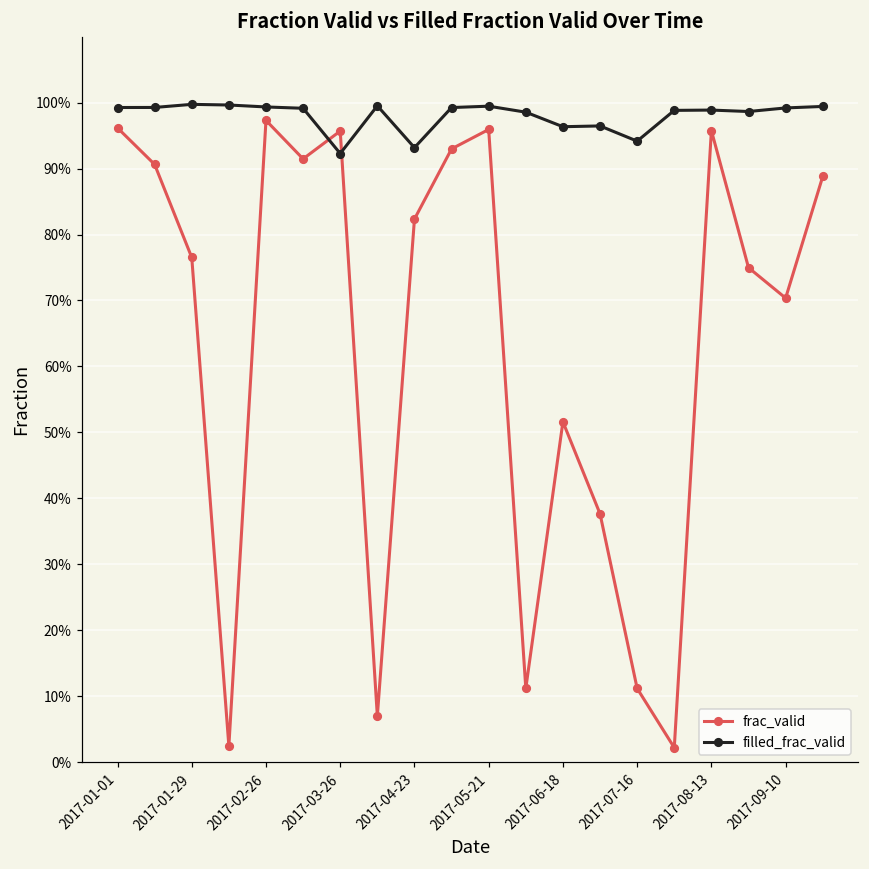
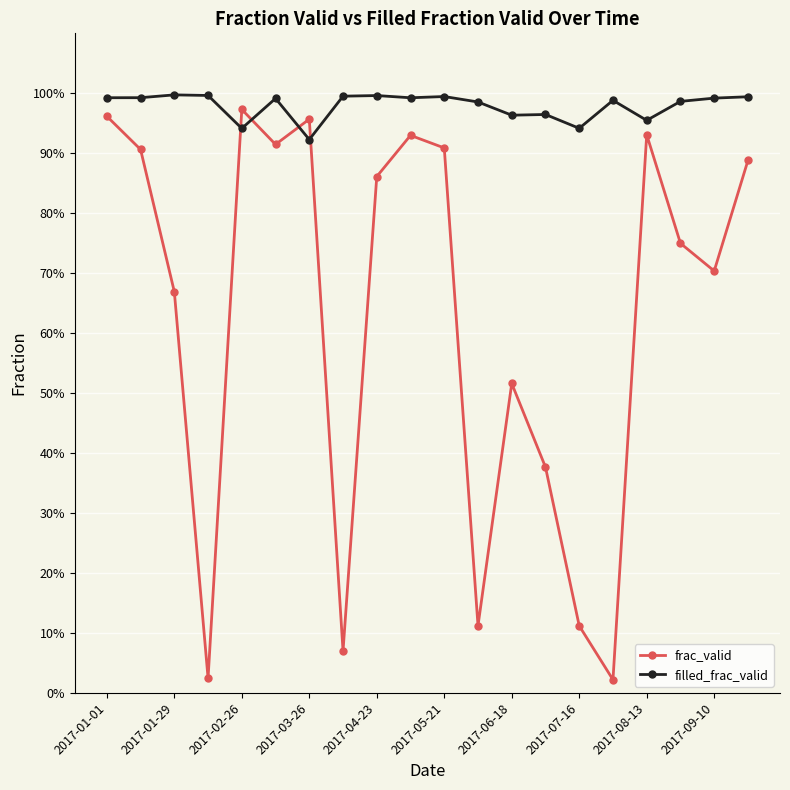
  {
    "frac_valid": {
      "2017-01-01": "96%",
-     "2017-01-29": "77%",
+     "2017-01-29": "67%",
      "2017-02-26": "97%",
      "2017-03-26": "96%",
-     "2017-04-23": "82%",
-     "2017-05-21": "96%",
+     "2017-04-23": "86%",
+     "2017-05-21": "91%",
      "2017-06-18": "52%",
      "2017-07-16": "11%",
-     "2017-08-13": "96%",
+     "2017-08-13": "93%",
      "2017-09-10": "70%"
    },
    "filled_frac_valid": {
      "2017-01-01": "99%",
      "2017-01-29": "100%",
-     "2017-02-26": "99%",
+     "2017-02-26": "94%",
      "2017-03-26": "92%",
-     "2017-04-23": "93%",
+     "2017-04-23": "100%",
      "2017-05-21": "99%",
      "2017-06-18": "96%",
      "2017-07-16": "94%",
-     "2017-08-13": "99%",
+     "2017-08-13": "95%",
      "2017-09-10": "99%"
    }
  }
